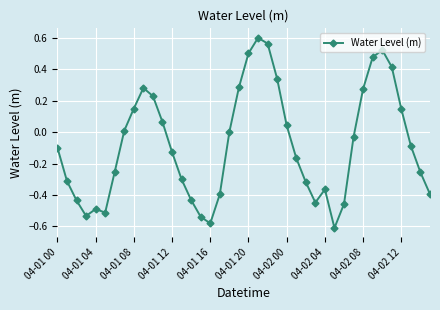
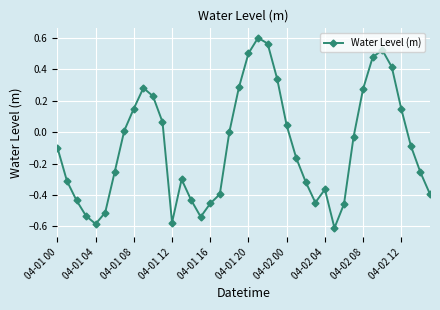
  {
    "04-01 00": -0.10,
-   "04-01 04": -0.49,
+   "04-01 04": -0.58,
    "04-01 08": 0.15,
-   "04-01 12": -0.13,
-   "04-01 16": -0.58,
+   "04-01 12": -0.58,
+   "04-01 16": -0.45,
    "04-01 20": 0.50,
    "04-02 00": 0.04,
    "04-02 04": -0.36,
    "04-02 08": 0.28,
    "04-02 12": 0.15
  }
